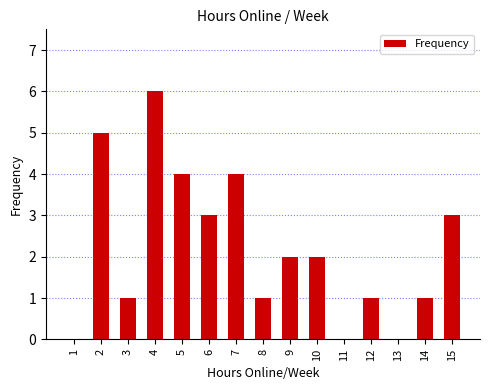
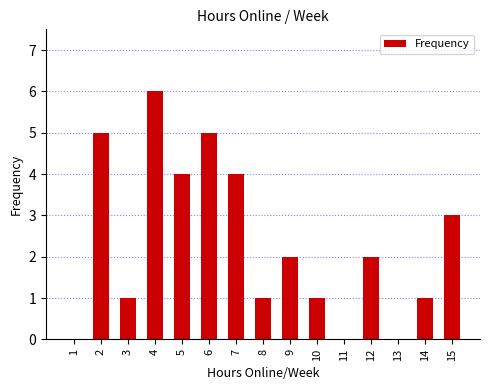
  {
    "1": 0,
    "2": 5,
    "3": 1,
    "4": 6,
    "5": 4,
-   "6": 3,
+   "6": 5,
    "7": 4,
    "8": 1,
    "9": 2,
-   "10": 2,
+   "10": 1,
    "11": 0,
-   "12": 1,
+   "12": 2,
    "13": 0,
    "14": 1,
    "15": 3
  }
